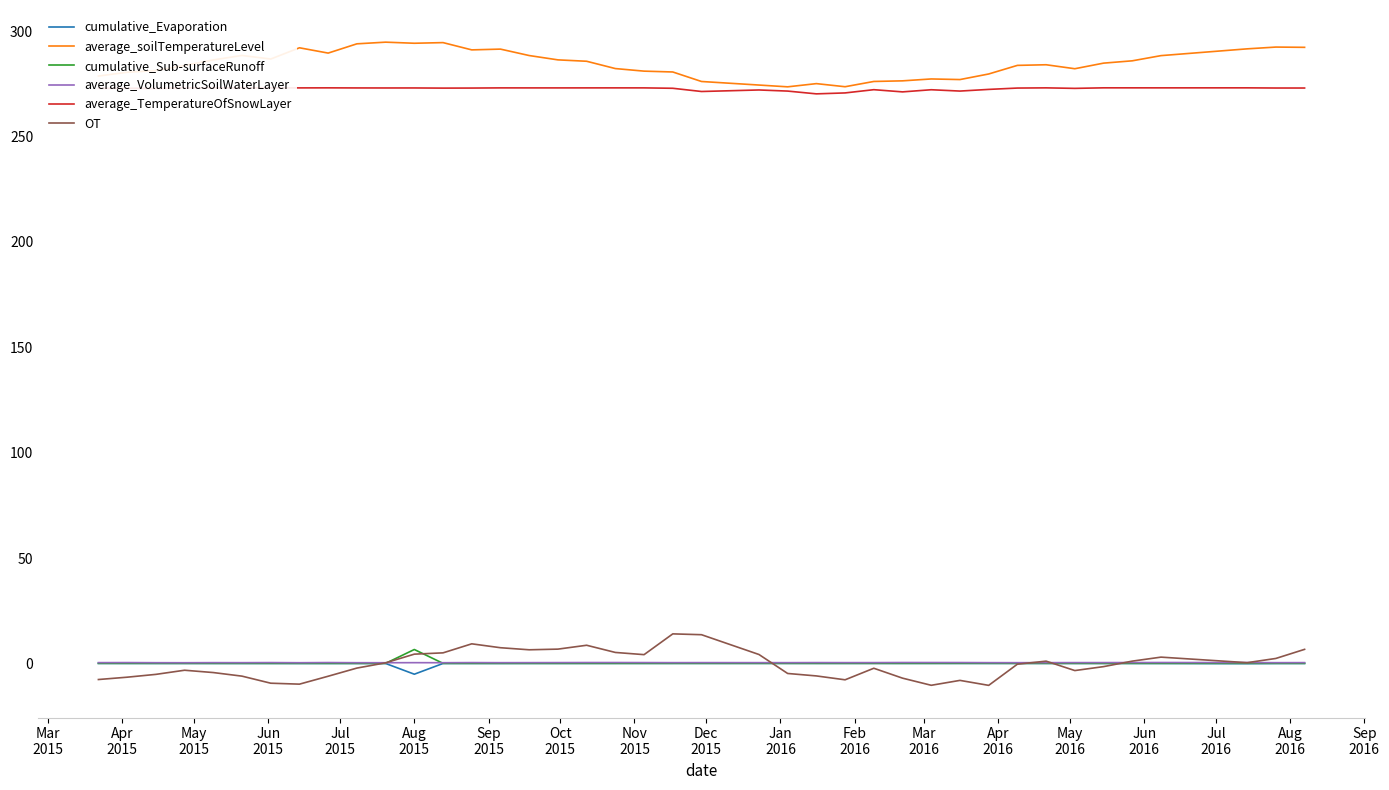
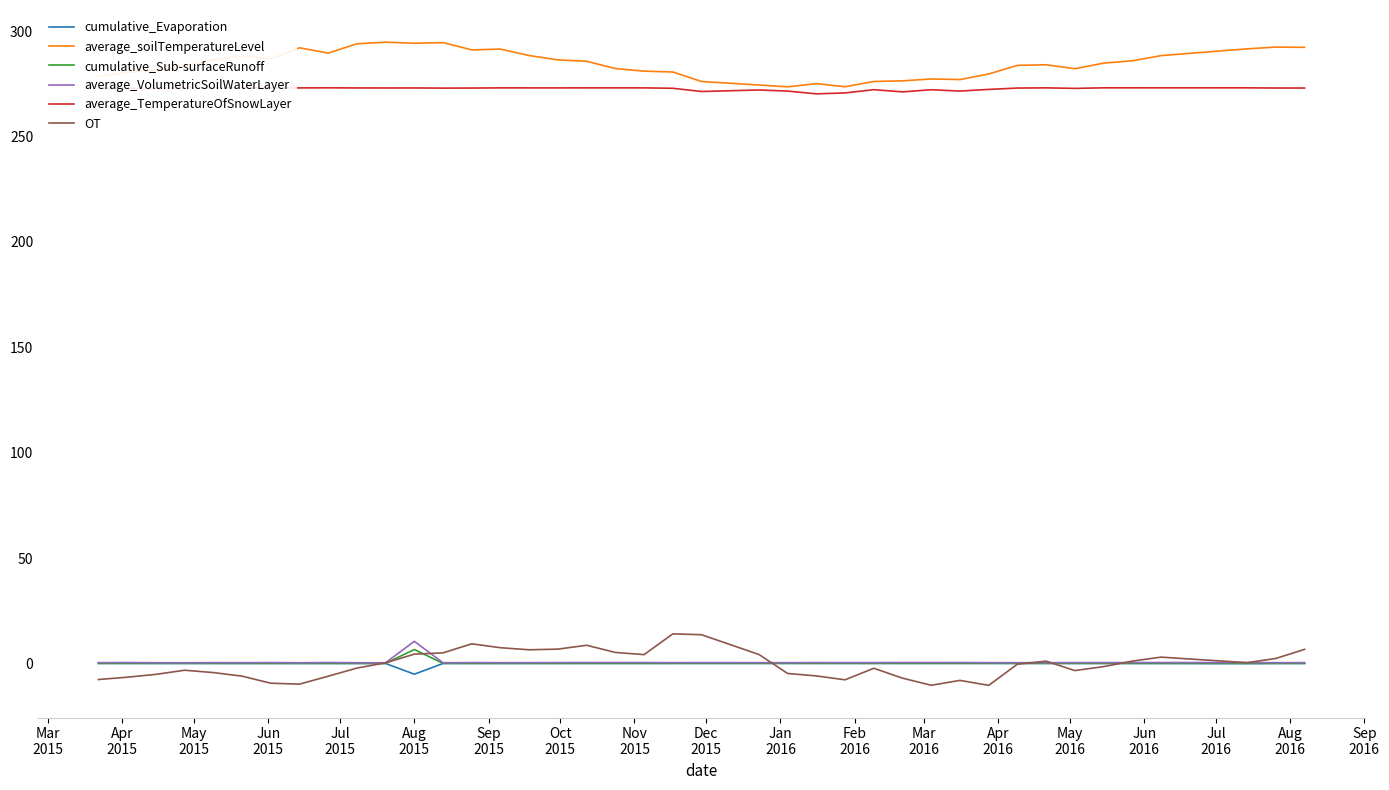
  {
    "cumulative_Evaporation": {
      "Aug 2015": -5
    },
    "average_soilTemperatureLevel": {
      "Aug 2015": 294
    },
    "cumulative_Sub-surfaceRunoff": {
      "Aug 2015": 7
    },
    "average_VolumetricSoilWaterLayer": {
-     "Aug 2015": 0
+     "Aug 2015": 10
    },
    "average_TemperatureOfSnowLayer": {
      "Aug 2015": 273
    },
    "OT": {
      "Aug 2015": 4
    }
  }
